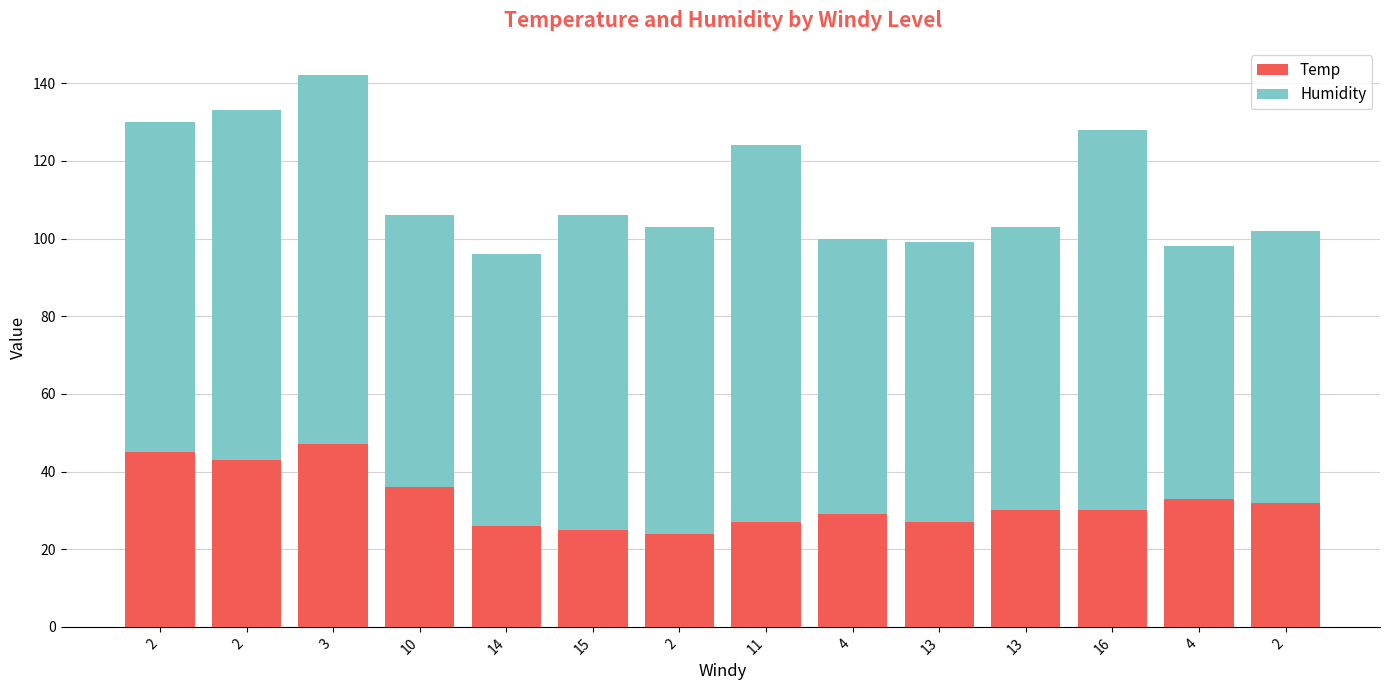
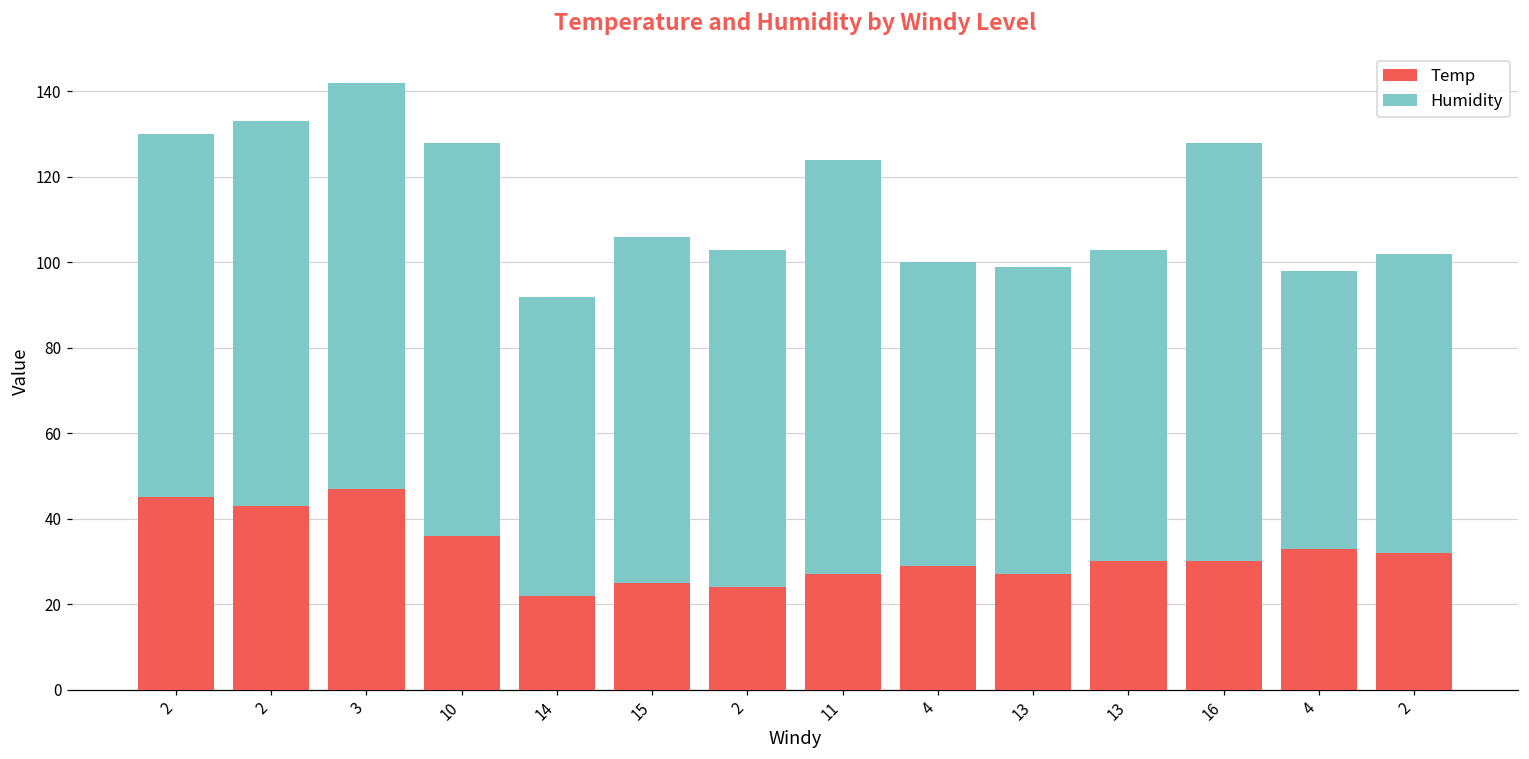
  {
    "Temp": {
      "3": 47,
      "10": 36,
-     "14": 26,
+     "14": 22,
      "15": 25,
      "11": 27,
      "16": 30
    },
    "Humidity": {
      "3": 95,
-     "10": 70,
+     "10": 92,
      "14": 70,
      "15": 81,
      "11": 97,
      "16": 98
    }
  }
